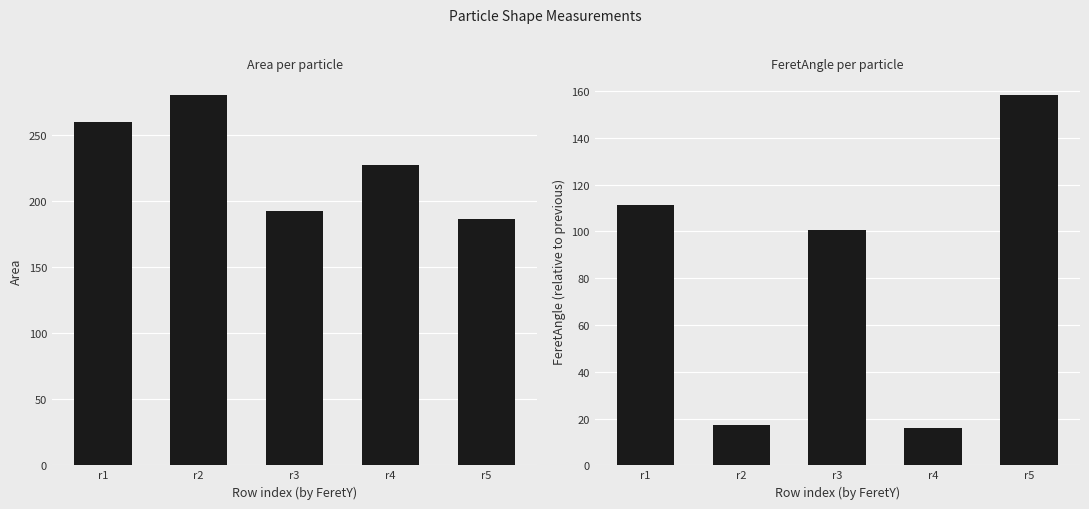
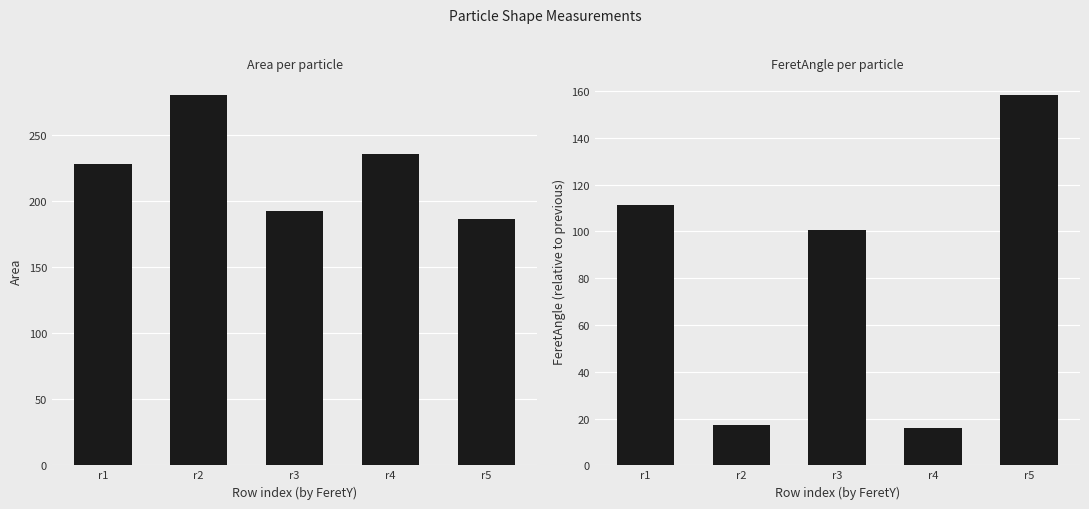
  {
    "Area per particle": {
-     "r1": 260,
+     "r1": 228,
      "r2": 281,
      "r3": 193,
-     "r4": 227,
+     "r4": 236,
      "r5": 187
    },
    "FeretAngle per particle": {
      "r1": 111,
      "r2": 17,
      "r3": 101,
      "r4": 16,
      "r5": 158
    }
  }
